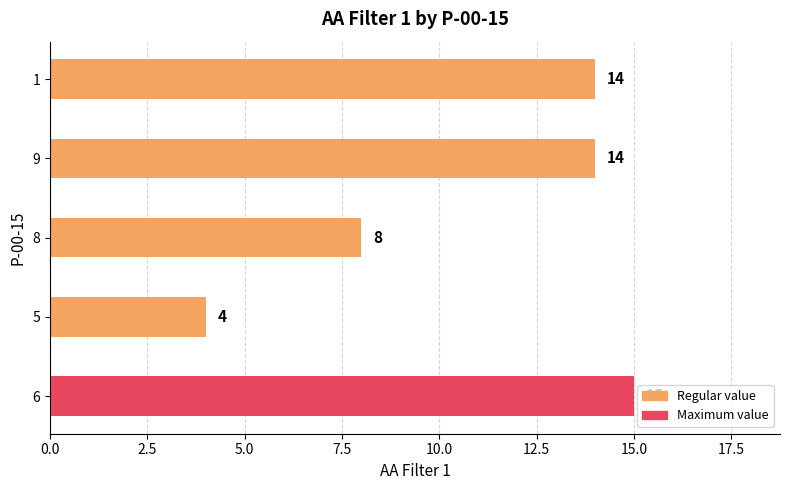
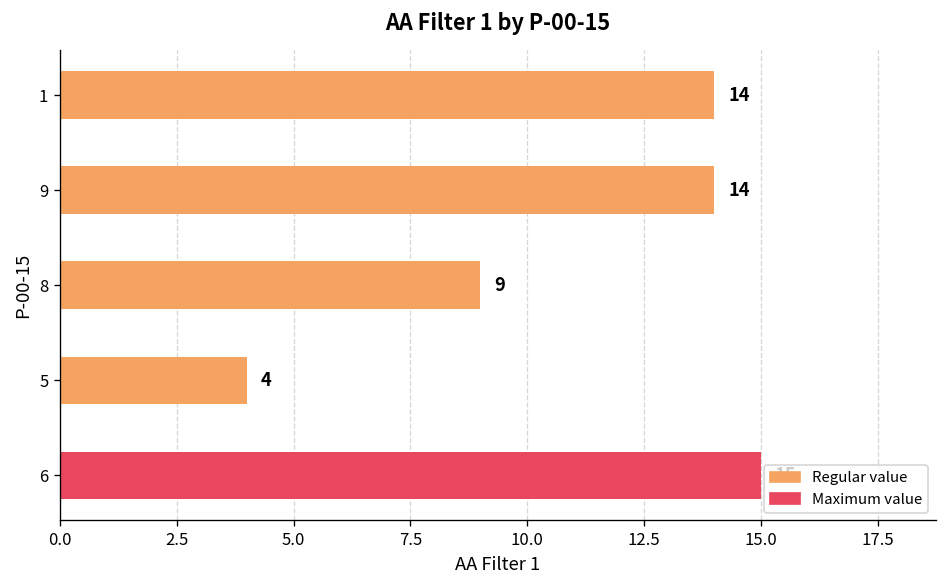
  {
    "1": 14,
    "9": 14,
-   "8": 8,
+   "8": 9,
    "5": 4
  }
